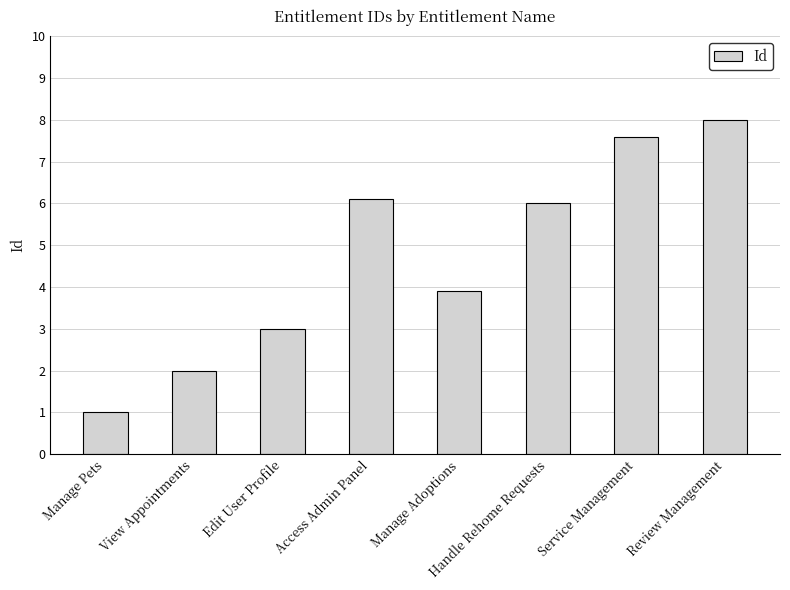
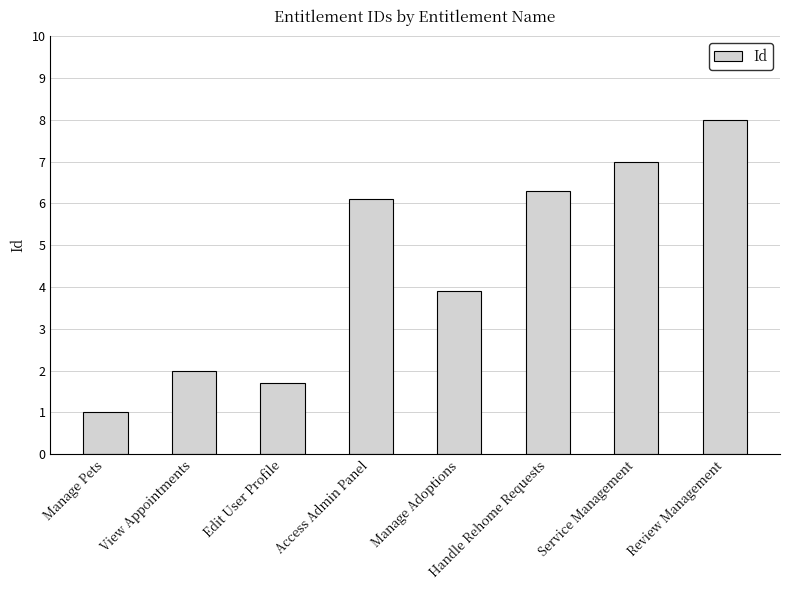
  {
    "Manage Pets": 1.0,
    "View Appointments": 2.0,
-   "Edit User Profile": 3.0,
+   "Edit User Profile": 1.7,
    "Access Admin Panel": 6.1,
    "Manage Adoptions": 3.9,
-   "Handle Rehome Requests": 6.0,
-   "Service Management": 7.6,
+   "Handle Rehome Requests": 6.3,
+   "Service Management": 7.0,
    "Review Management": 8.0
  }
